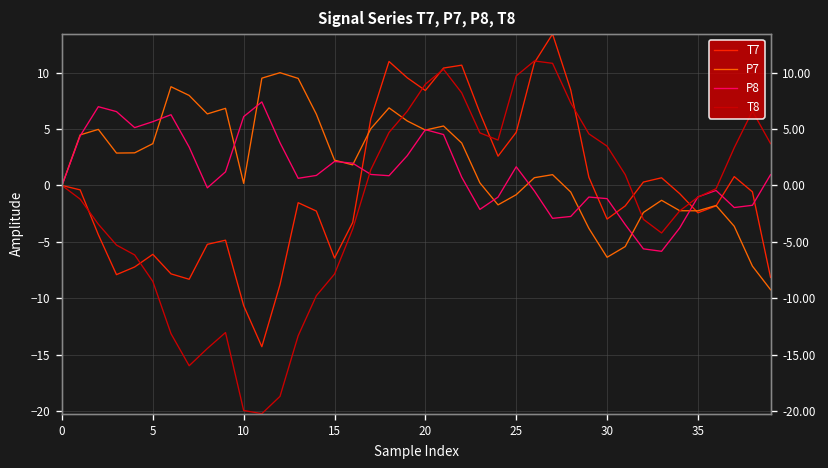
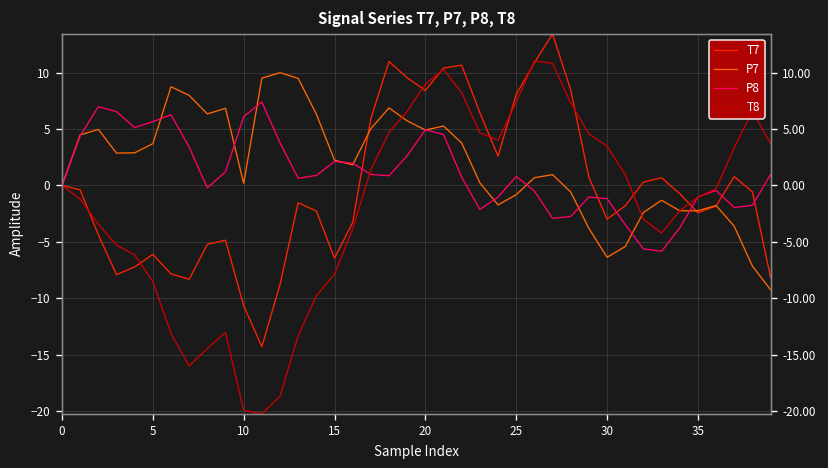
  {
    "T7": {
      "5": -6,
      "10": -11,
      "15": -6,
      "20": 8,
-     "25": 5,
+     "25": 8,
      "30": -3
    },
    "P7": {
      "5": 4,
      "10": 0,
      "25": -1,
      "30": -6
    },
    "P8": {
      "5": 6,
      "10": 6,
-     "25": 2,
+     "25": 1,
      "30": -1
    },
    "T8": {
      "5": -9,
      "10": -20,
      "15": -8,
      "20": 9,
-     "25": 10,
+     "25": 7,
      "30": 3
    }
  }
